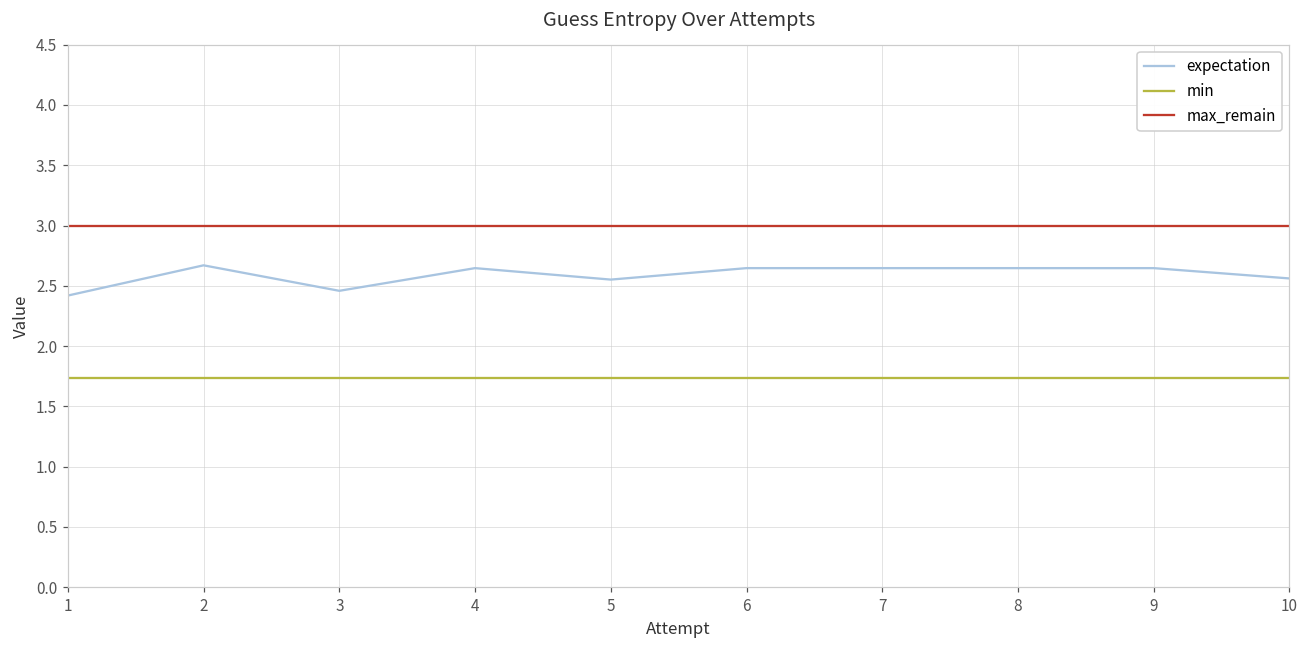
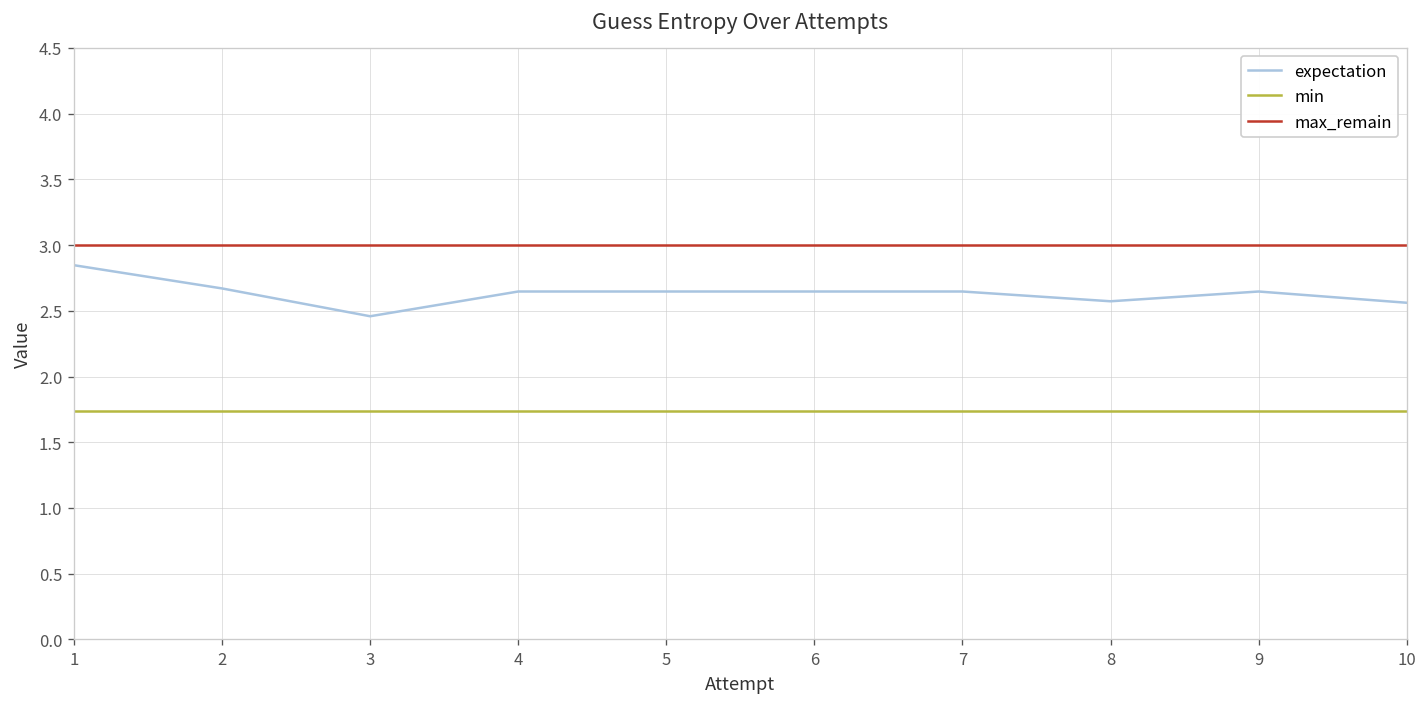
  {
    "expectation": {
-     "1": 2.42,
+     "1": 2.85,
      "2": 2.67,
      "3": 2.46,
      "4": 2.65,
-     "5": 2.55,
+     "5": 2.65,
      "6": 2.65,
      "7": 2.65,
-     "8": 2.65,
+     "8": 2.57,
      "9": 2.65,
      "10": 2.56
    },
    "min": {
      "1": 1.74,
      "2": 1.74,
      "3": 1.74,
      "4": 1.74,
      "5": 1.74,
      "6": 1.74,
      "7": 1.74,
      "8": 1.74,
      "9": 1.74,
      "10": 1.74
    },
    "max_remain": {
      "1": 3.00,
      "2": 3.00,
      "3": 3.00,
      "4": 3.00,
      "5": 3.00,
      "6": 3.00,
      "7": 3.00,
      "8": 3.00,
      "9": 3.00,
      "10": 3.00
    }
  }
